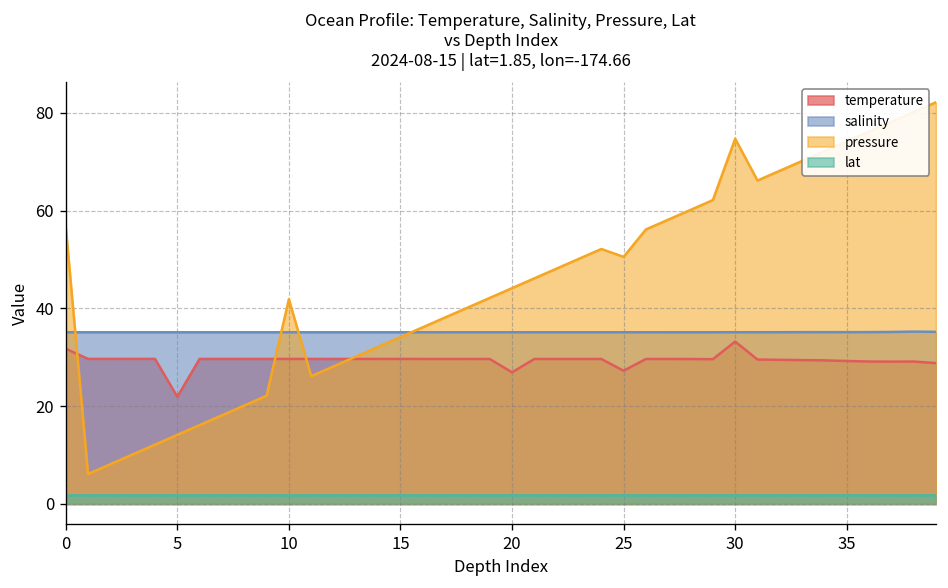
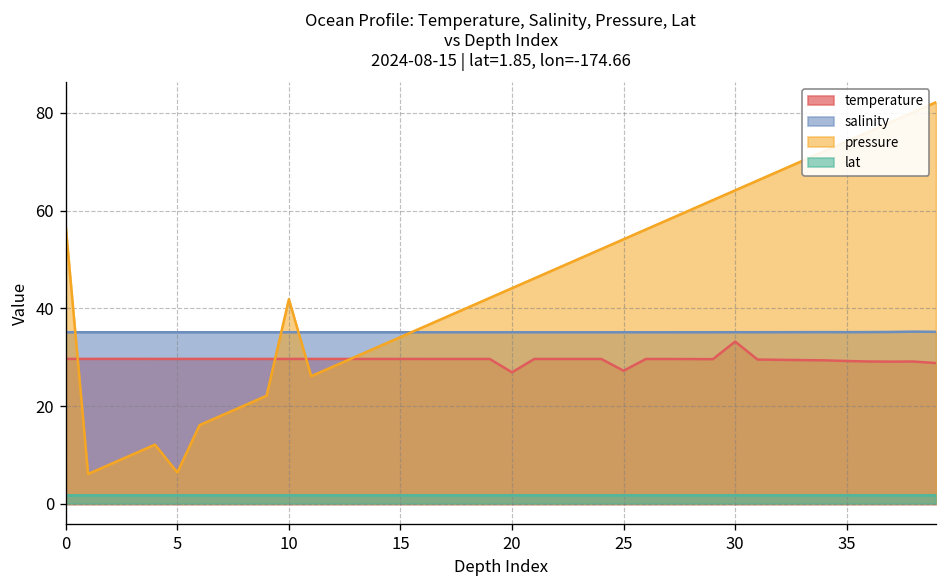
  {
    "temperature": {
-     "0": 32,
-     "5": 22,
+     "0": 30,
+     "5": 30,
      "10": 30,
      "15": 30,
      "20": 27,
      "25": 27,
      "30": 33,
      "35": 29
    },
    "pressure": {
      "0": 57,
-     "5": 14,
+     "5": 6,
      "10": 42,
      "15": 34,
      "20": 44,
-     "25": 51,
-     "30": 75
+     "25": 54,
+     "30": 64
    }
  }
